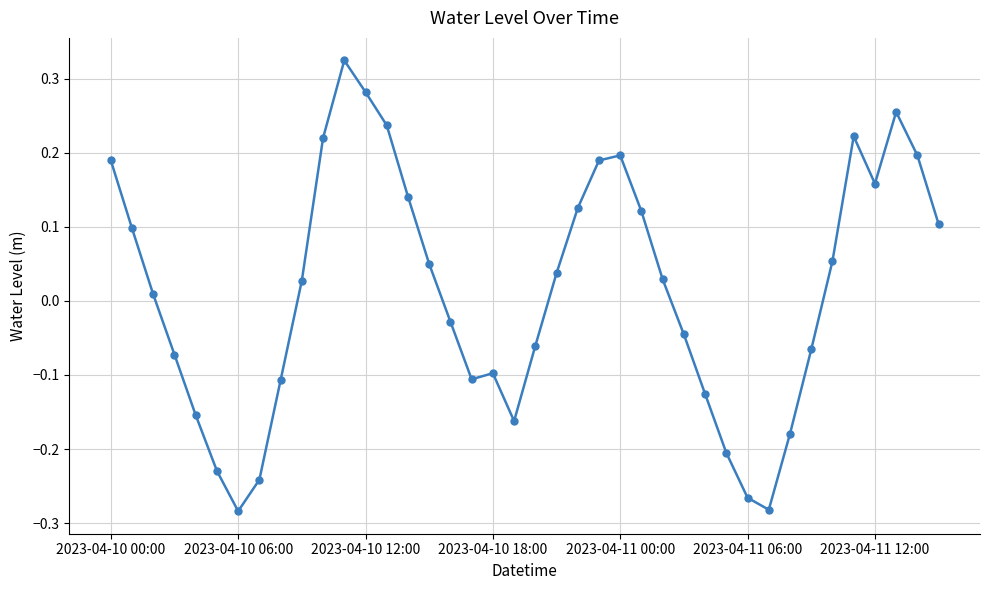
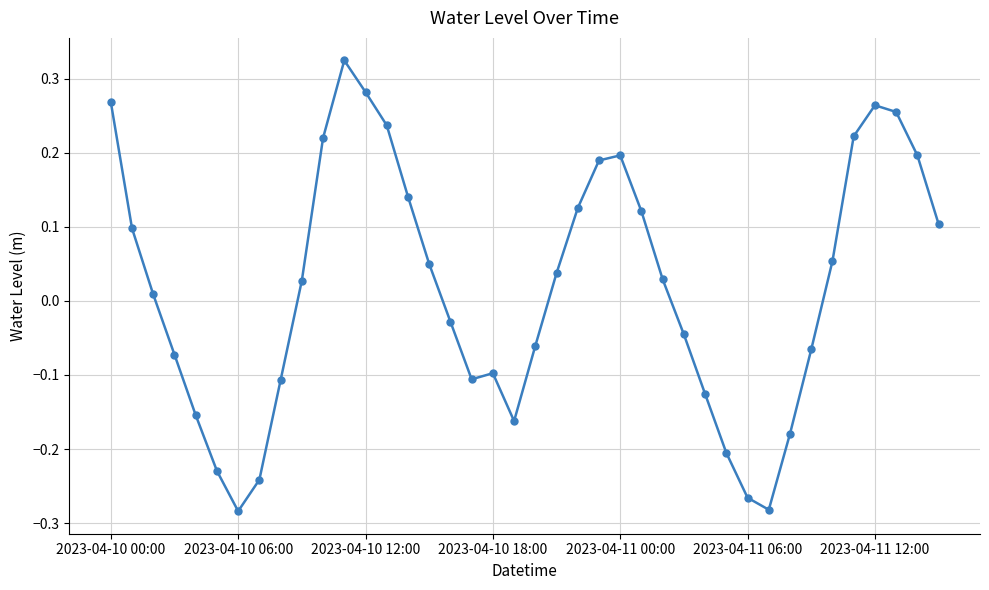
  {
-   "2023-04-10 00:00": 0.19,
+   "2023-04-10 00:00": 0.27,
    "2023-04-10 06:00": -0.28,
    "2023-04-10 12:00": 0.28,
    "2023-04-10 18:00": -0.10,
    "2023-04-11 00:00": 0.20,
    "2023-04-11 06:00": -0.27,
-   "2023-04-11 12:00": 0.16
+   "2023-04-11 12:00": 0.26
  }
